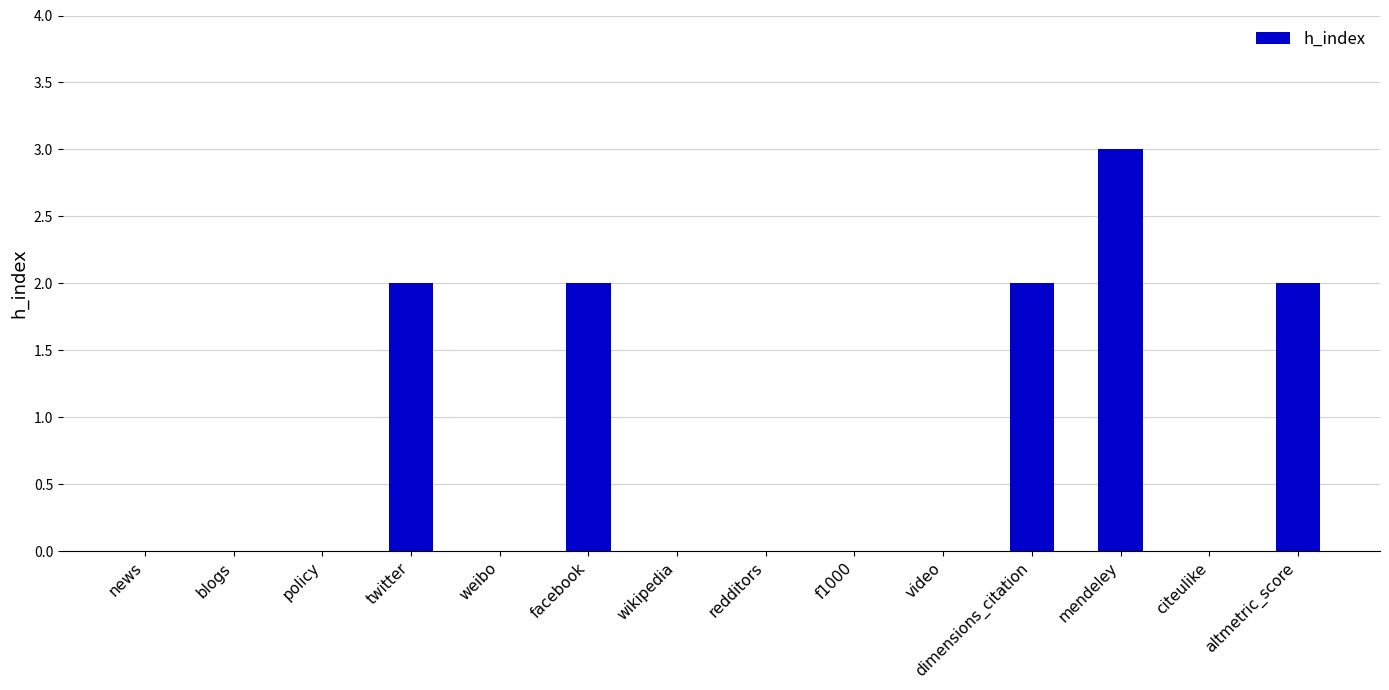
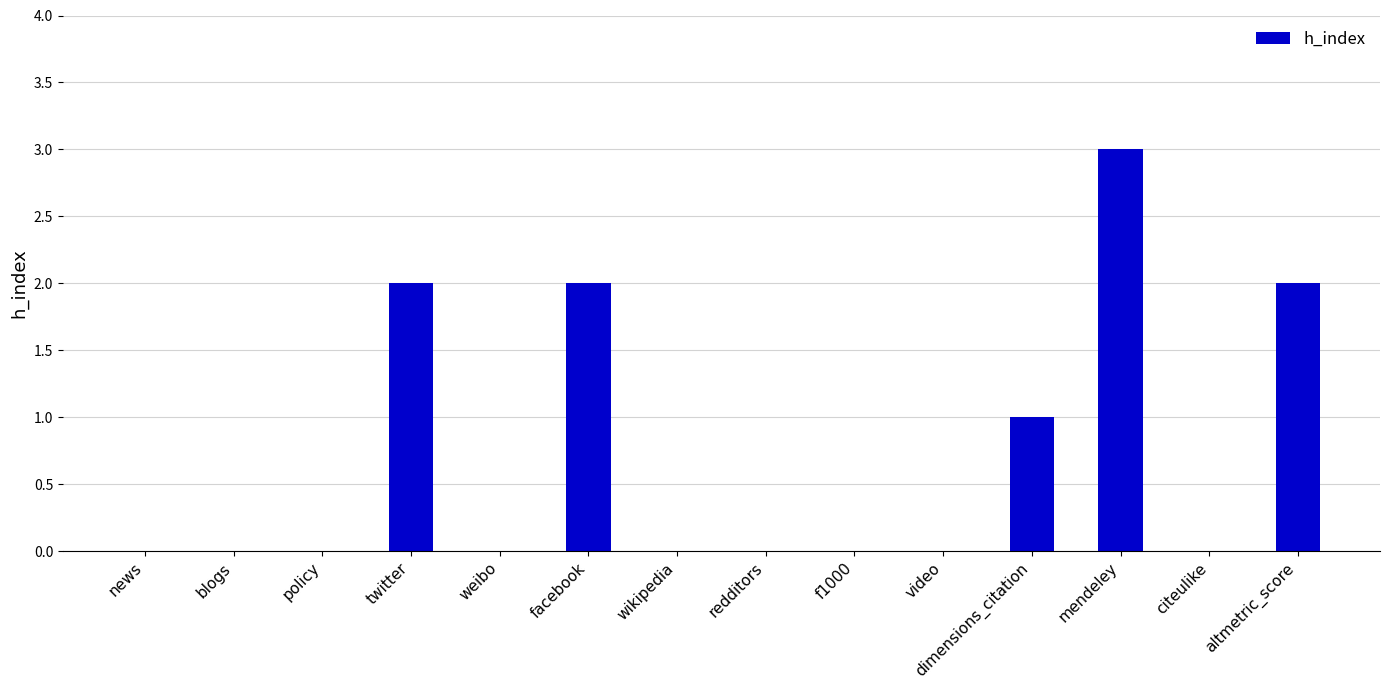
  {
    "news": 0,
    "blogs": 0,
    "policy": 0,
    "twitter": 2,
    "weibo": 0,
    "facebook": 2,
    "wikipedia": 0,
    "redditors": 0,
    "f1000": 0,
    "video": 0,
-   "dimensions_citation": 2,
+   "dimensions_citation": 1,
    "mendeley": 3,
    "citeulike": 0,
    "altmetric_score": 2
  }
